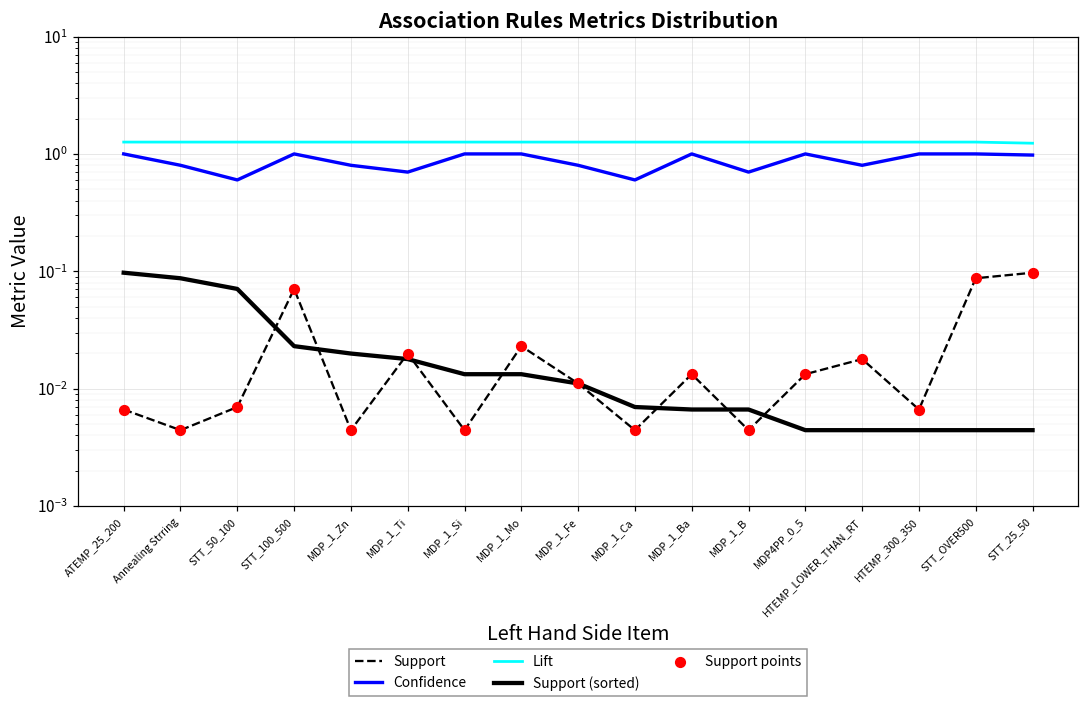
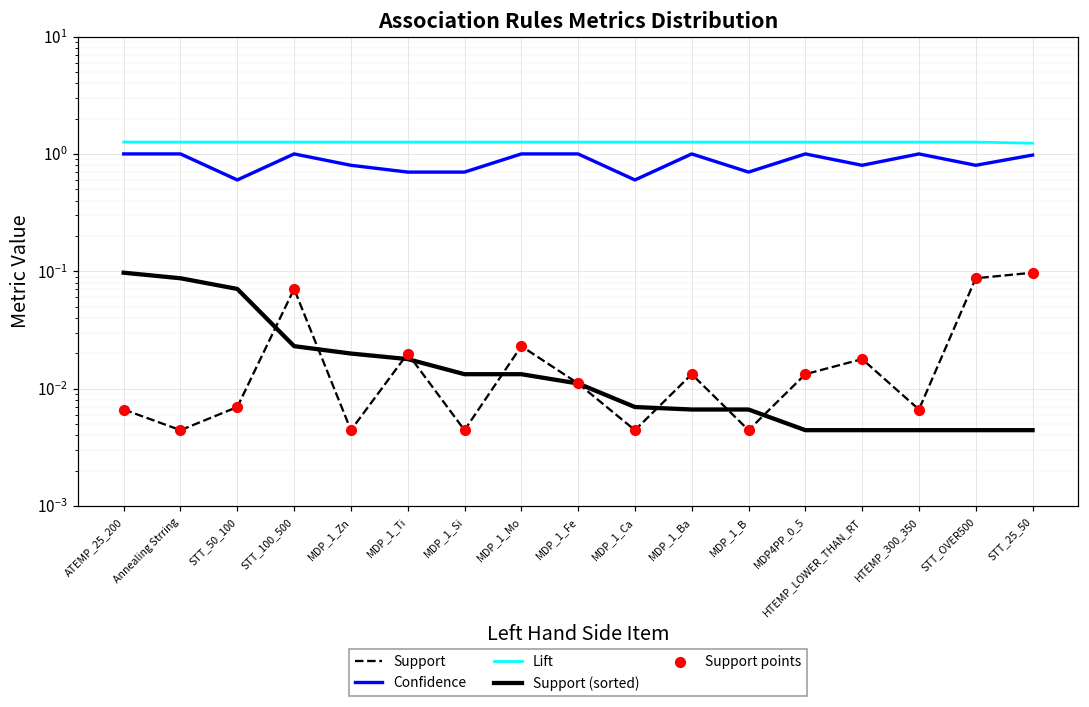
  {
    "Support points": {
      "ATEMP_25_200": 0.007,
      "Annealing Strring": 0.0044,
      "STT_50_100": 0.007,
      "STT_100_500": 0.07,
      "MDP_1_Zn": 0.0044,
      "MDP_1_Ti": 0.020,
      "MDP_1_Si": 0.0044,
      "MDP_1_Mo": 0.023,
      "MDP_1_Ca": 0.0044,
      "MDP_1_Ba": 0.013,
      "MDP_1_B": 0.0044,
      "MDP4PP_0_5": 0.013,
      "HTEMP_LOWER_THAN_RT": 0.018,
      "HTEMP_300_350": 0.007,
      "STT_OVER500": 0.09,
      "STT_25_50": 0.1
    },
    "Confidence": {
      "ATEMP_25_200": 1.0,
-     "Annealing Strring": 0.8,
+     "Annealing Strring": 1.0,
      "STT_50_100": 0.6,
      "STT_100_500": 1.0,
      "MDP_1_Zn": 0.8,
      "MDP_1_Ti": 0.7,
-     "MDP_1_Si": 1.0,
+     "MDP_1_Si": 0.7,
      "MDP_1_Mo": 1.0,
-     "MDP_1_Fe": 0.8,
+     "MDP_1_Fe": 1.0,
      "MDP_1_Ca": 0.6,
      "MDP_1_Ba": 1.0,
      "MDP_1_B": 0.7,
      "MDP4PP_0_5": 1.0,
      "HTEMP_LOWER_THAN_RT": 0.8,
      "HTEMP_300_350": 1.0,
-     "STT_OVER500": 1.0,
+     "STT_OVER500": 0.8,
      "STT_25_50": 1.0
    },
    "Lift": {
      "ATEMP_25_200": 1.3,
      "Annealing Strring": 1.3,
      "STT_50_100": 1.3,
      "STT_100_500": 1.3,
      "MDP_1_Zn": 1.3,
      "MDP_1_Ti": 1.3,
      "MDP_1_Si": 1.3,
      "MDP_1_Mo": 1.3,
      "MDP_1_Fe": 1.3,
      "MDP_1_Ca": 1.3,
      "MDP_1_Ba": 1.3,
      "MDP_1_B": 1.3,
      "MDP4PP_0_5": 1.3,
      "HTEMP_LOWER_THAN_RT": 1.3,
      "HTEMP_300_350": 1.3,
      "STT_OVER500": 1.3,
      "STT_25_50": 1.2
    },
    "Support (sorted)": {
      "ATEMP_25_200": 0.1,
      "Annealing Strring": 0.09,
      "STT_50_100": 0.07,
      "STT_100_500": 0.023,
      "MDP_1_Zn": 0.020,
      "MDP_1_Ti": 0.018,
      "MDP_1_Si": 0.013,
      "MDP_1_Mo": 0.013,
      "MDP_1_Ca": 0.007,
      "MDP_1_Ba": 0.007,
      "MDP_1_B": 0.007,
      "MDP4PP_0_5": 0.0044,
      "HTEMP_LOWER_THAN_RT": 0.0044,
      "HTEMP_300_350": 0.0044,
      "STT_OVER500": 0.0044,
      "STT_25_50": 0.0044
    }
  }
